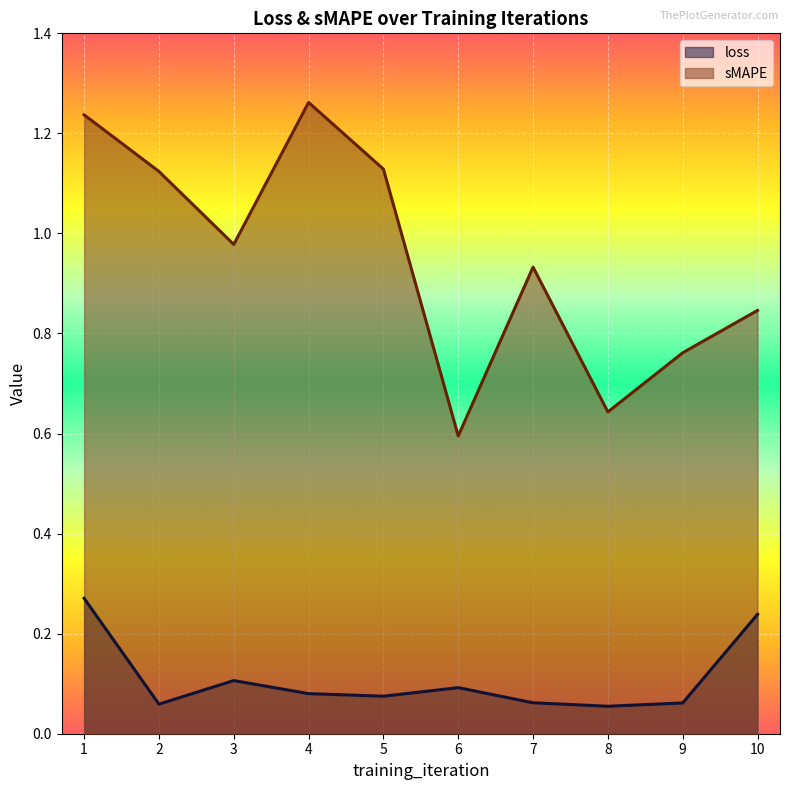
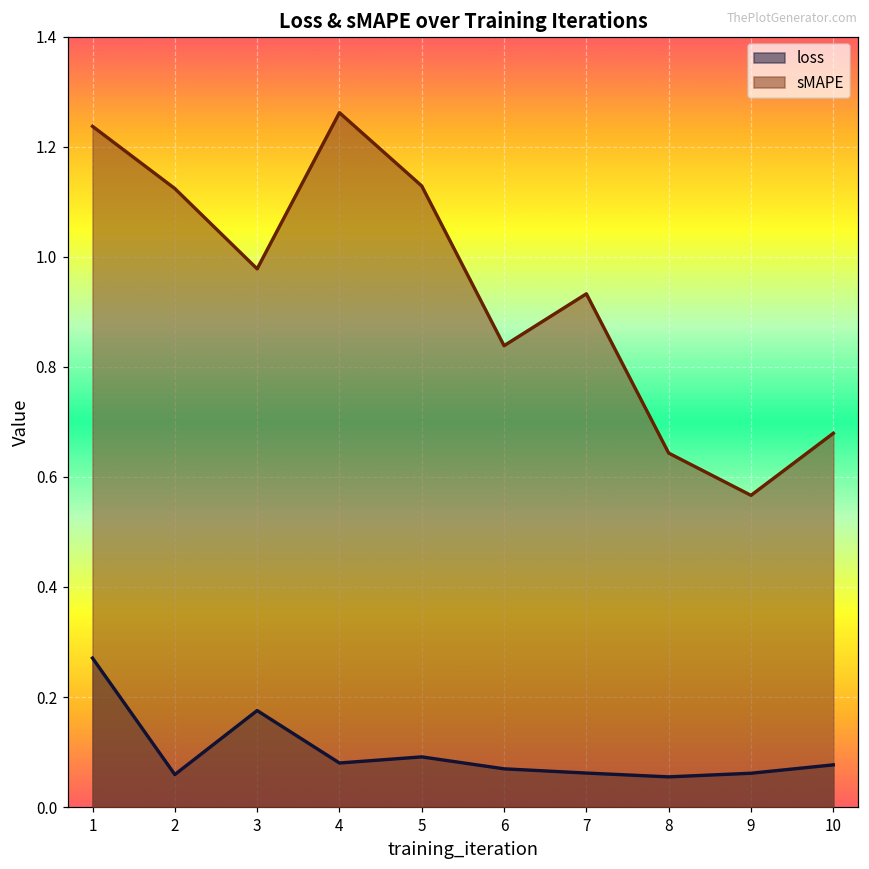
  {
    "loss": {
      "1": 0.27,
      "2": 0.06,
-     "3": 0.11,
+     "3": 0.18,
      "4": 0.08,
-     "5": 0.07,
-     "6": 0.09,
+     "5": 0.09,
+     "6": 0.07,
      "7": 0.06,
      "8": 0.05,
      "9": 0.06,
-     "10": 0.24
+     "10": 0.08
    },
    "sMAPE": {
      "1": 1.24,
      "2": 1.12,
      "3": 0.98,
      "4": 1.26,
      "5": 1.13,
-     "6": 0.60,
+     "6": 0.84,
      "7": 0.93,
      "8": 0.64,
-     "9": 0.76,
-     "10": 0.85
+     "9": 0.57,
+     "10": 0.68
    }
  }
